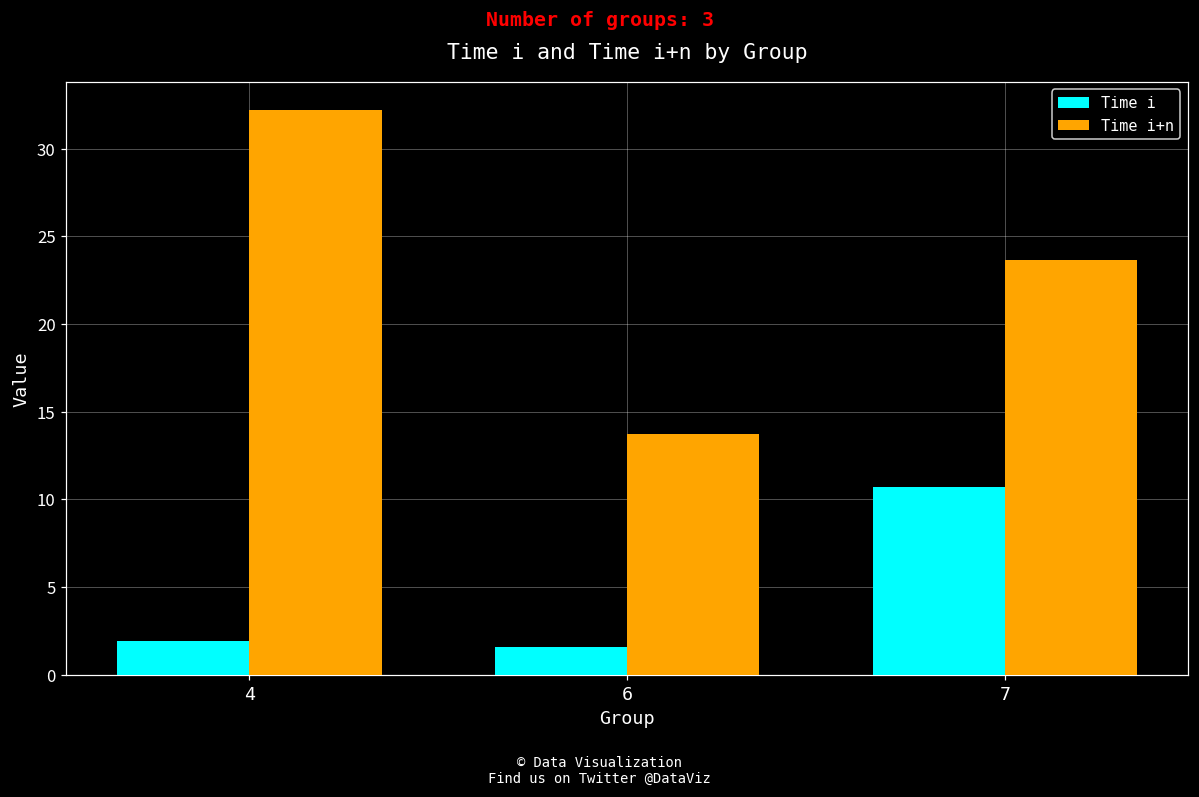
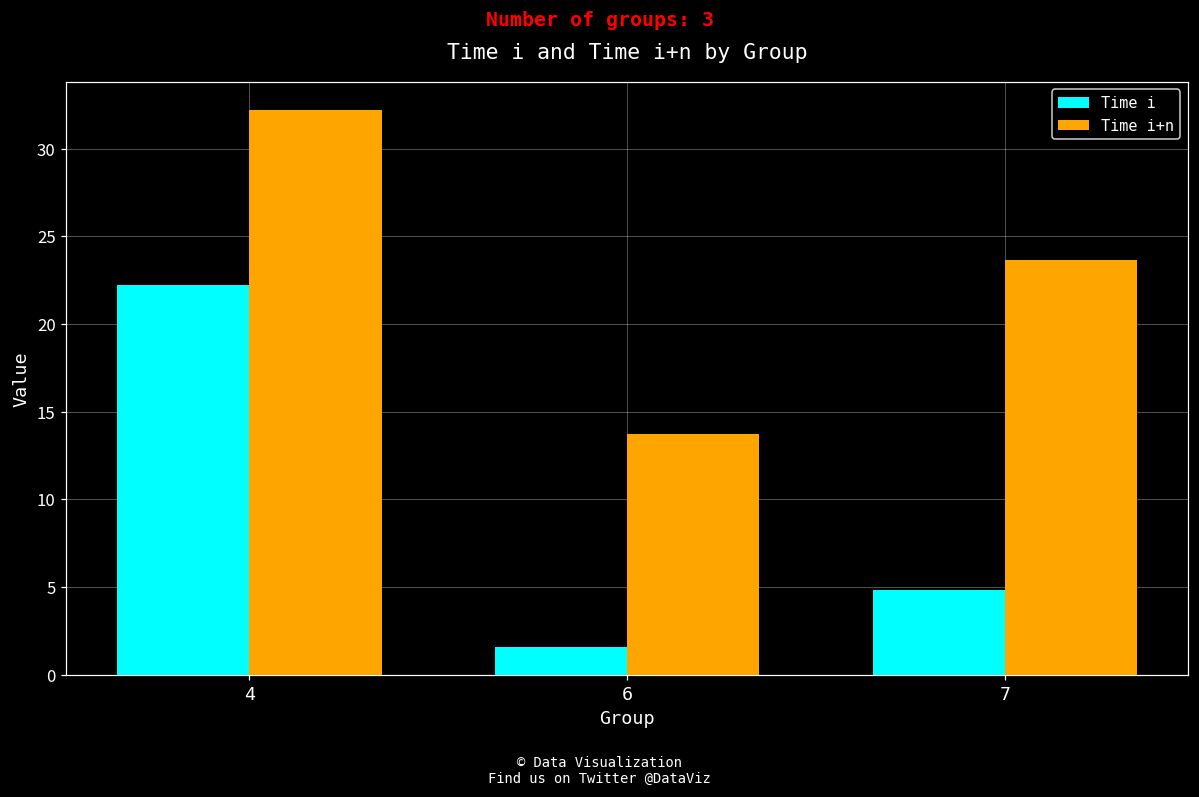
  {
    "Time i": {
-     "4": 1.9,
+     "4": 22.2,
      "6": 1.6,
-     "7": 10.7
+     "7": 4.9
    },
    "Time i+n": {
      "4": 32.2,
      "6": 13.7,
      "7": 23.6
    }
  }
